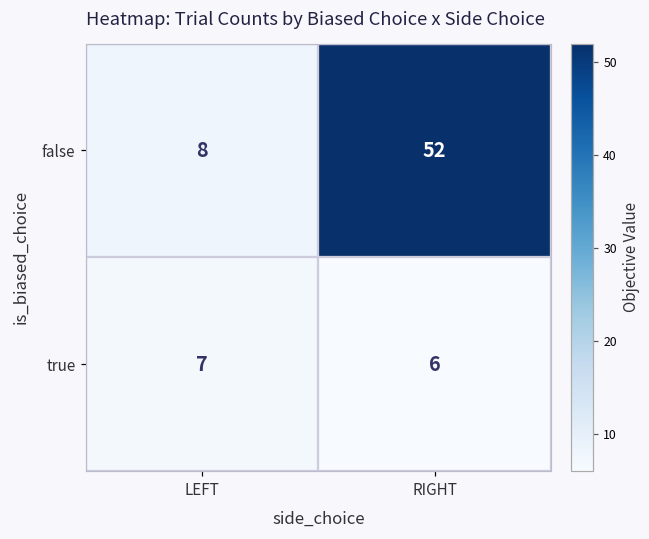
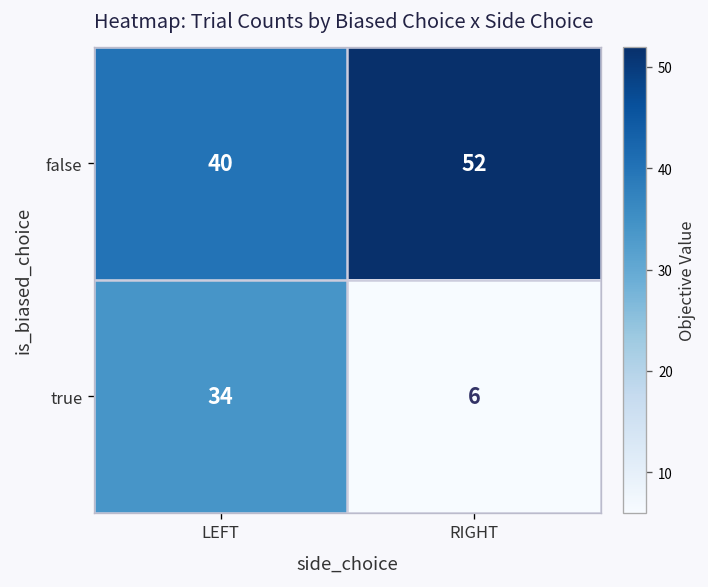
  {
    "false": {
-     "LEFT": 8,
+     "LEFT": 40,
      "RIGHT": 52
    },
    "true": {
-     "LEFT": 7,
+     "LEFT": 34,
      "RIGHT": 6
    }
  }
